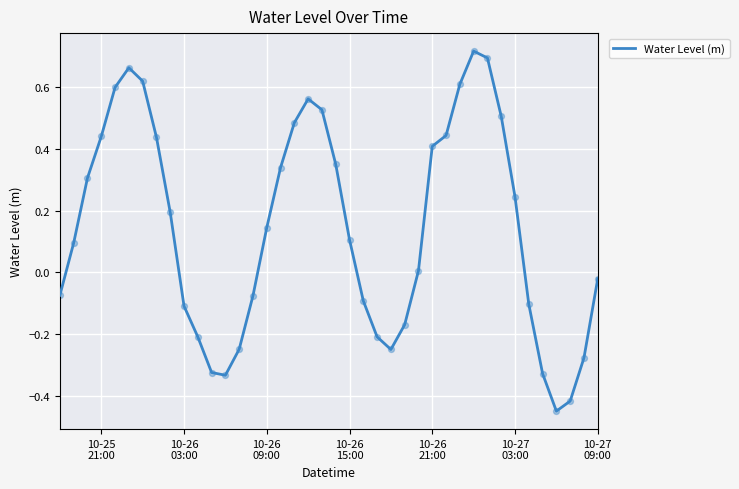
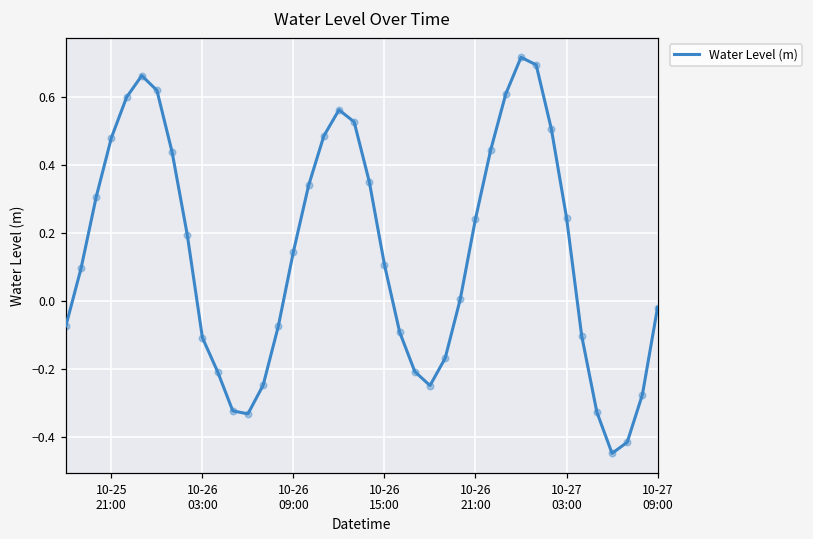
  {
-   "10-25 21:00": 0.44,
+   "10-25 21:00": 0.48,
    "10-26 03:00": -0.11,
    "10-26 09:00": 0.14,
    "10-26 15:00": 0.11,
-   "10-26 21:00": 0.41,
+   "10-26 21:00": 0.24,
    "10-27 03:00": 0.24,
    "10-27 09:00": -0.02
  }
